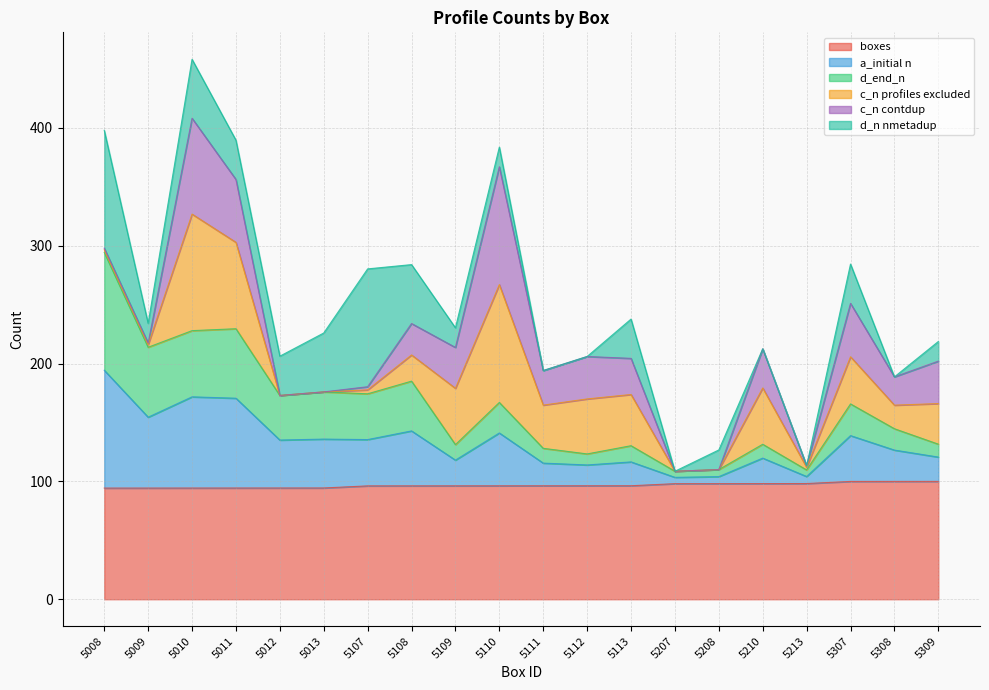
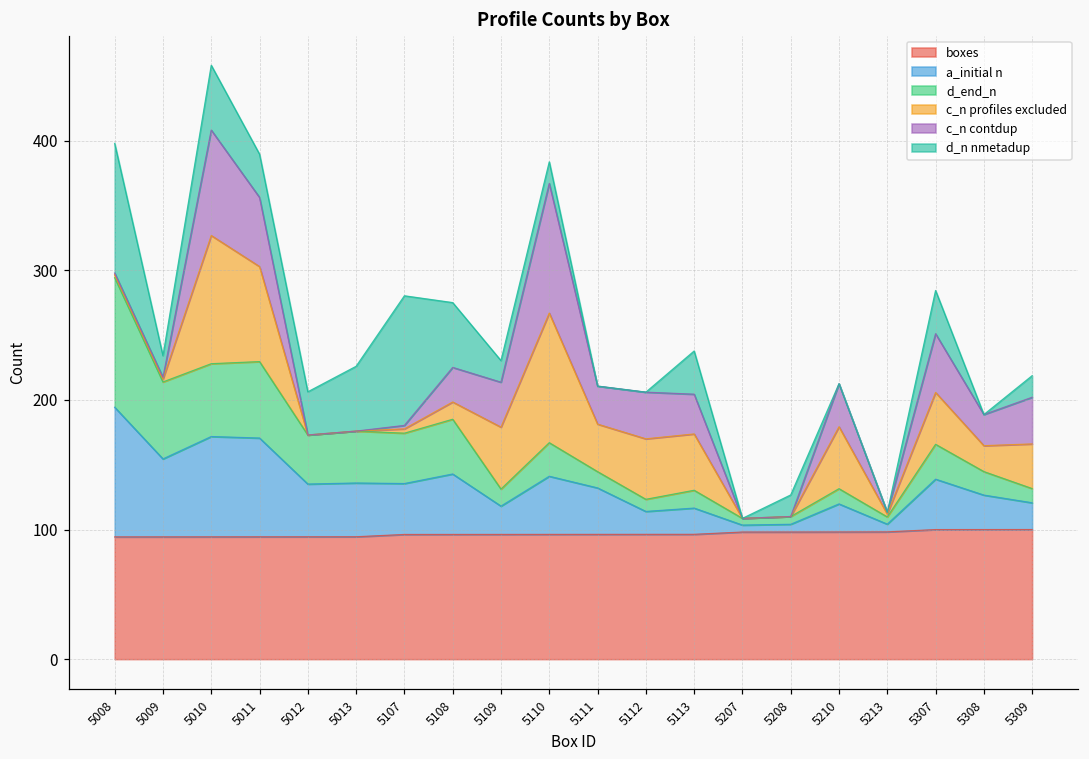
  {
    "boxes": {
      "5008": 94,
      "5009": 94,
      "5010": 94,
      "5011": 94,
      "5012": 94,
      "5013": 94,
      "5107": 96,
      "5108": 96,
      "5109": 96,
      "5110": 96,
      "5111": 96,
      "5112": 96,
      "5113": 96,
      "5207": 98,
      "5208": 98,
      "5210": 98,
      "5213": 98,
      "5307": 100,
      "5308": 100,
      "5309": 100
    },
    "a_initial n": {
      "5008": 100,
      "5009": 60,
      "5010": 77,
      "5011": 76,
      "5012": 41,
      "5013": 41,
      "5107": 39,
      "5108": 47,
      "5109": 22,
      "5110": 45,
-     "5111": 19,
+     "5111": 36,
      "5112": 18,
      "5113": 20,
      "5207": 5,
      "5208": 6,
      "5210": 22,
      "5213": 6,
      "5307": 39,
      "5308": 27,
      "5309": 21
    },
    "c_n profiles excluded": {
      "5010": 99,
      "5011": 73,
      "5107": 3,
-     "5108": 22,
+     "5108": 13,
      "5109": 48,
      "5110": 100,
      "5111": 37,
      "5112": 47,
      "5113": 43,
      "5210": 48,
      "5307": 40,
      "5308": 20,
      "5309": 34
    },
    "c_n contdup": {
      "5010": 81,
      "5011": 53,
      "5107": 3,
      "5108": 27,
      "5109": 35,
      "5110": 100,
      "5113": 31,
      "5307": 45,
      "5309": 36
    }
  }
